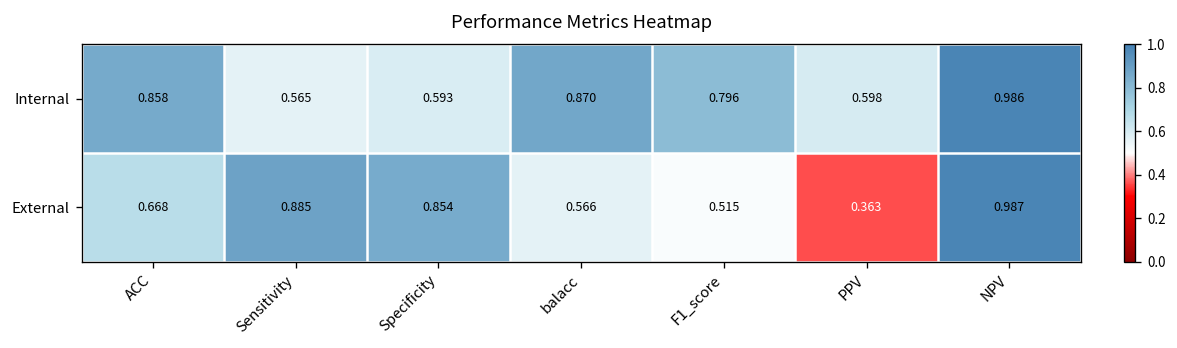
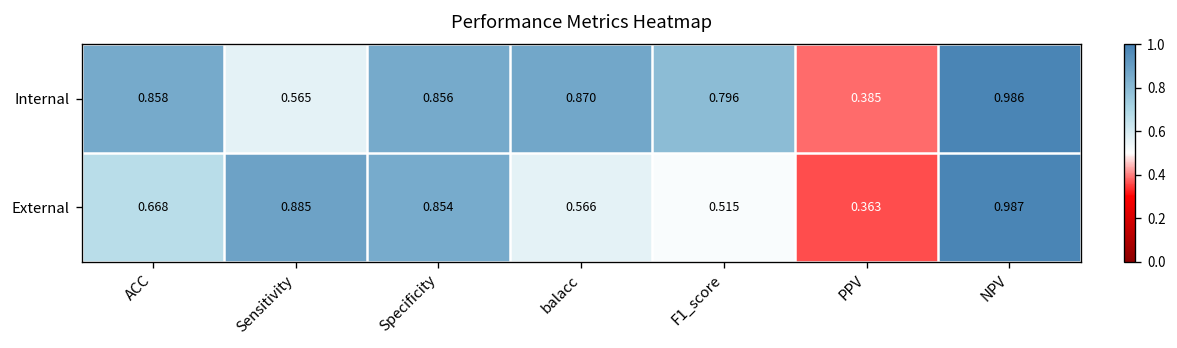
  {
    "Internal": {
      "ACC": 0.858,
      "Sensitivity": 0.565,
-     "Specificity": 0.593,
+     "Specificity": 0.856,
      "balacc": 0.870,
      "F1_score": 0.796,
-     "PPV": 0.598,
+     "PPV": 0.385,
      "NPV": 0.986
    },
    "External": {
      "ACC": 0.668,
      "Sensitivity": 0.885,
      "Specificity": 0.854,
      "balacc": 0.566,
      "F1_score": 0.515,
      "PPV": 0.363,
      "NPV": 0.987
    }
  }
